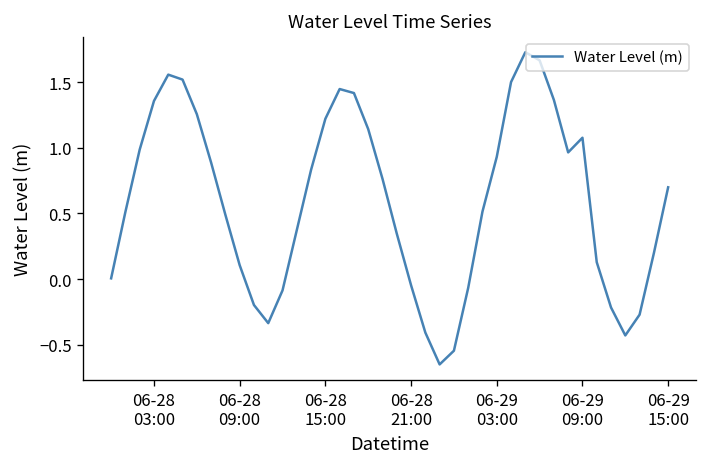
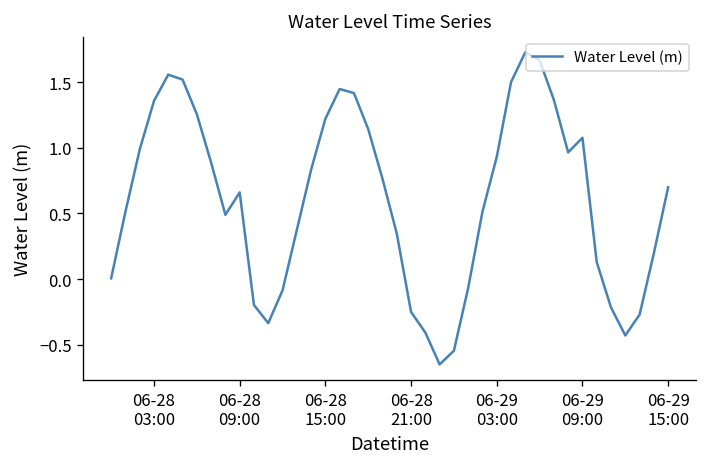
  {
    "06-28 03:00": 1.36,
-   "06-28 09:00": 0.11,
+   "06-28 09:00": 0.66,
    "06-28 15:00": 1.22,
-   "06-28 21:00": -0.05,
+   "06-28 21:00": -0.25,
    "06-29 03:00": 0.93,
    "06-29 09:00": 1.08,
    "06-29 15:00": 0.70
  }
